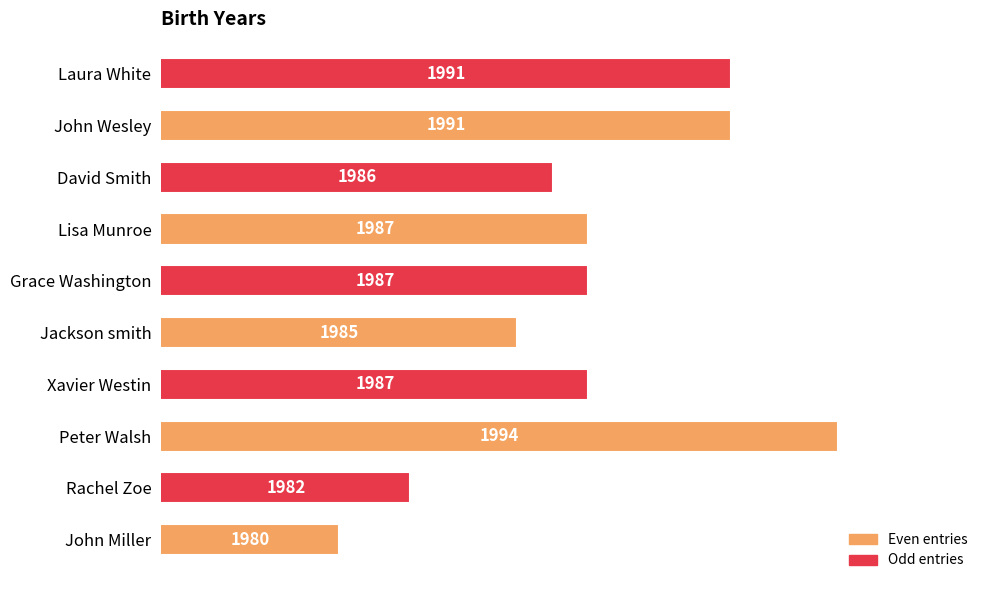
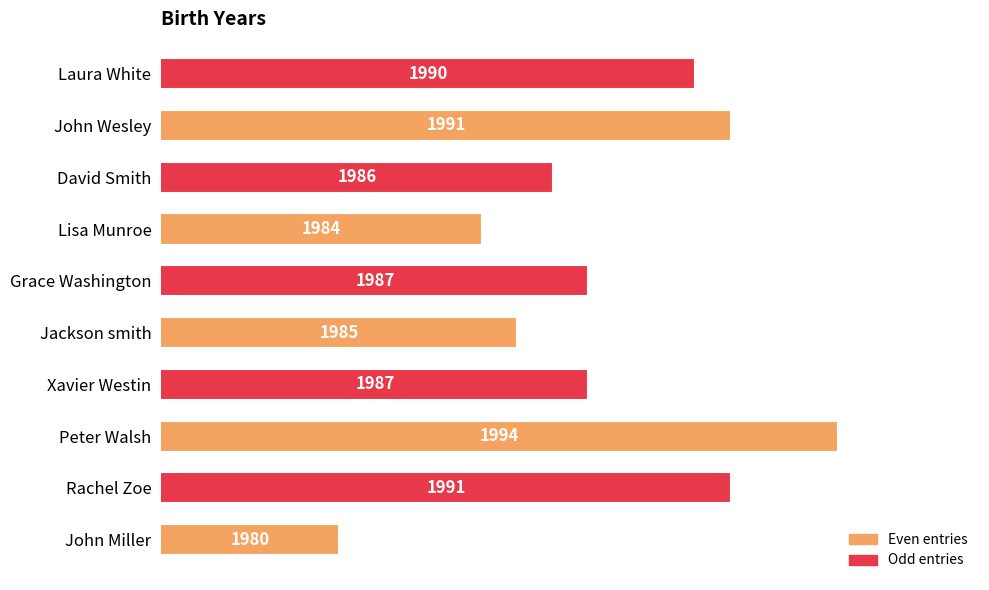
  {
-   "Laura White": 1991,
+   "Laura White": 1990,
    "John Wesley": 1991,
    "David Smith": 1986,
-   "Lisa Munroe": 1987,
+   "Lisa Munroe": 1984,
    "Grace Washington": 1987,
    "Jackson smith": 1985,
    "Xavier Westin": 1987,
    "Peter Walsh": 1994,
-   "Rachel Zoe": 1982,
+   "Rachel Zoe": 1991,
    "John Miller": 1980
  }
